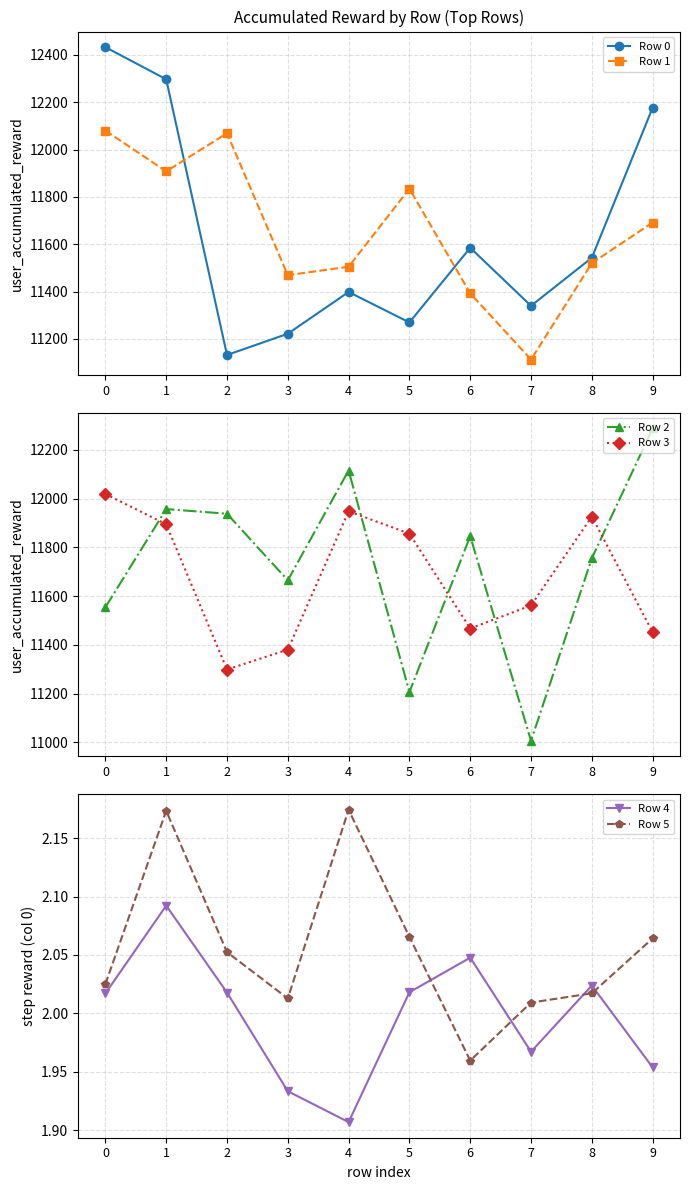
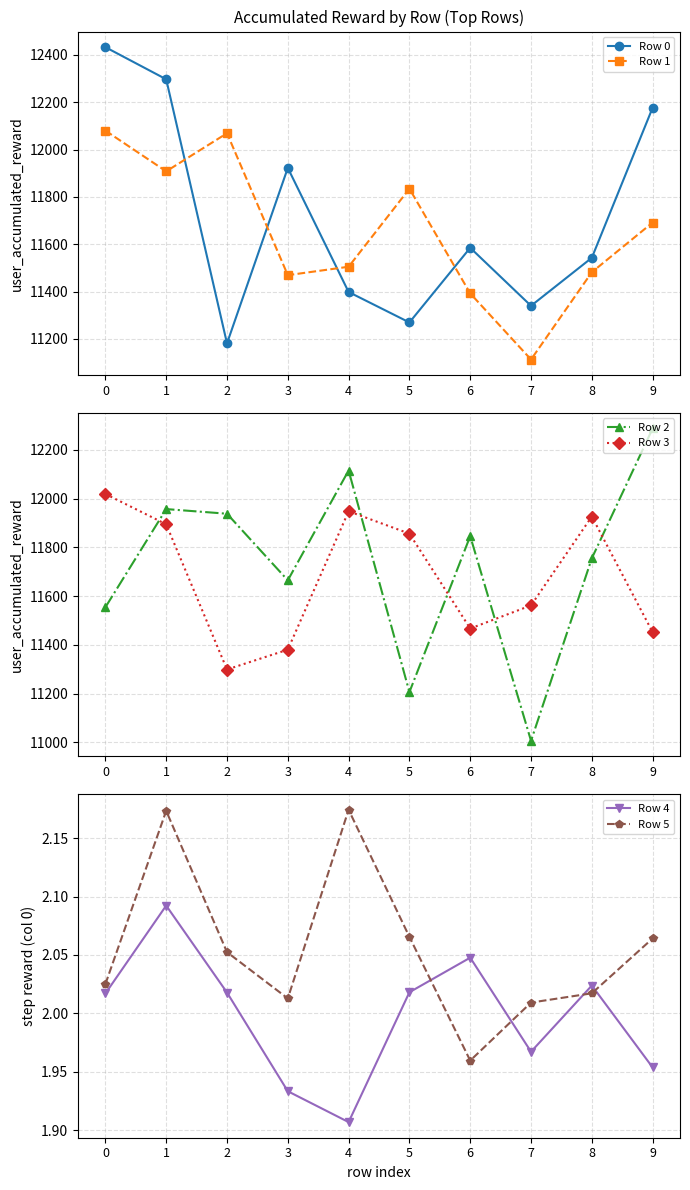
  {
    "Accumulated Reward by Row (Top Rows)": {
      "Row 0": {
        "0": 12430,
        "1": 12300,
-       "2": 11130,
-       "3": 11220,
+       "2": 11180,
+       "3": 11920,
        "4": 11400,
        "5": 11270,
        "6": 11580,
        "7": 11340,
        "8": 11540,
        "9": 12180
      },
      "Row 1": {
        "0": 12080,
        "1": 11910,
        "2": 12070,
        "3": 11470,
        "4": 11500,
        "5": 11830,
        "6": 11390,
        "7": 11110,
-       "8": 11520,
+       "8": 11480,
        "9": 11690
      }
    }
  }
